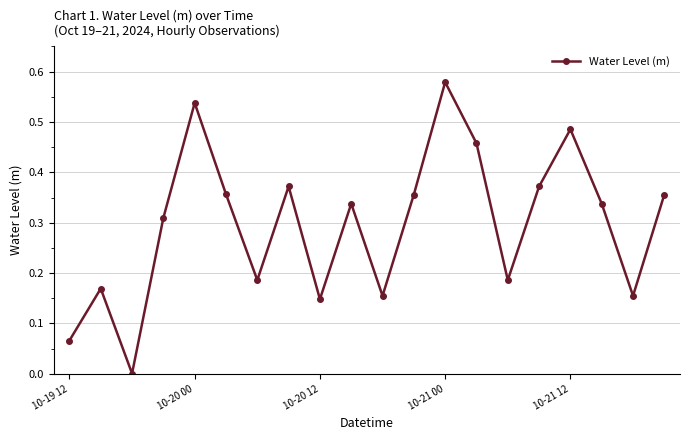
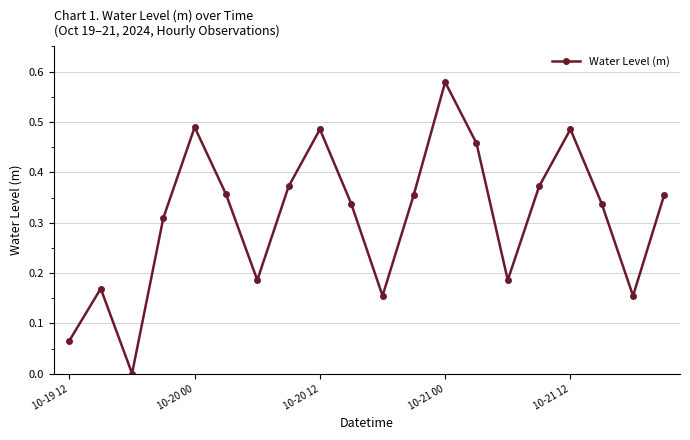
  {
    "10-19 12": 0.07,
-   "10-20 00": 0.54,
-   "10-20 12": 0.15,
+   "10-20 00": 0.49,
+   "10-20 12": 0.49,
    "10-21 00": 0.58,
    "10-21 12": 0.49
  }
